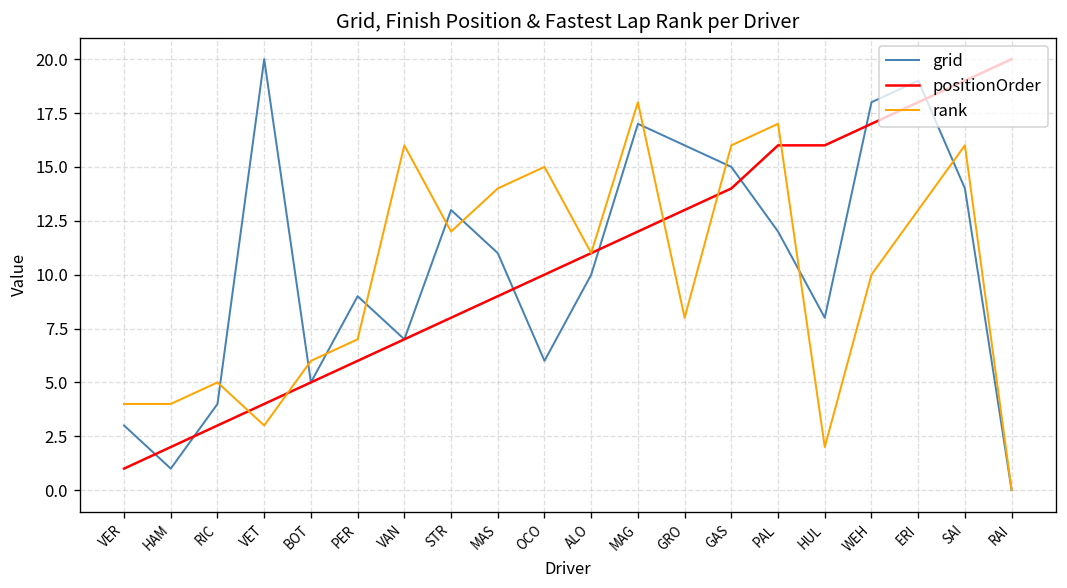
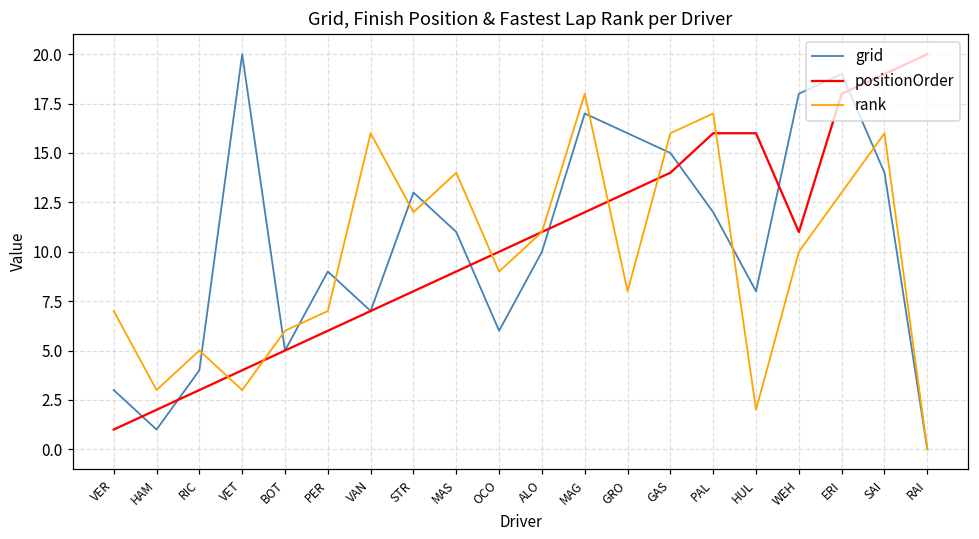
  {
    "grid": {
      "VER": 3,
      "HAM": 1,
      "RIC": 4,
      "VET": 20,
      "PER": 9,
      "STR": 13,
      "MAS": 11,
      "OCO": 6,
      "ALO": 10,
      "MAG": 17,
      "GRO": 16,
      "GAS": 15,
      "PAL": 12,
      "HUL": 8,
      "WEH": 18,
      "SAI": 14
    },
    "positionOrder": {
      "VER": 1,
      "HAM": 2,
      "RIC": 3,
      "VET": 4,
      "PER": 6,
      "STR": 8,
      "MAS": 9,
      "OCO": 10,
      "MAG": 12,
      "GRO": 13,
      "GAS": 14,
      "PAL": 16,
      "HUL": 16,
-     "WEH": 17
+     "WEH": 11
    },
    "rank": {
-     "VER": 4,
-     "HAM": 4,
+     "VER": 7,
+     "HAM": 3,
      "RIC": 5,
      "VET": 3,
      "BOT": 6,
      "PER": 7,
      "VAN": 16,
      "STR": 12,
      "MAS": 14,
-     "OCO": 15,
+     "OCO": 9,
      "MAG": 18,
      "GRO": 8,
      "GAS": 16,
      "PAL": 17,
      "HUL": 2,
      "WEH": 10,
      "ERI": 13,
      "SAI": 16
    }
  }
